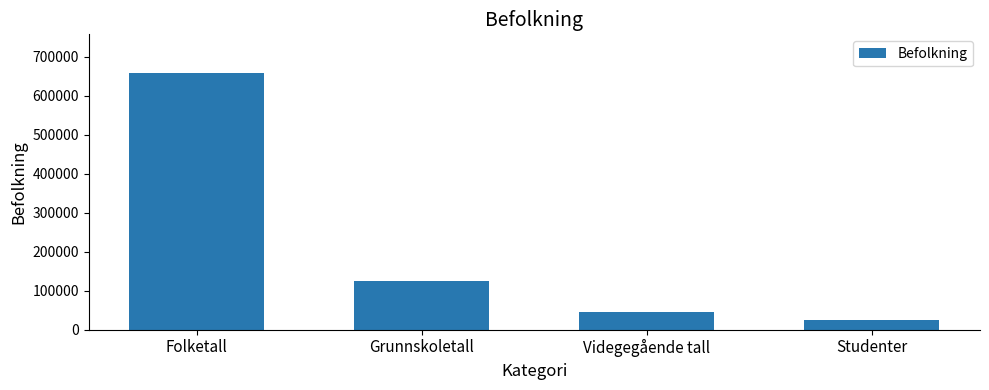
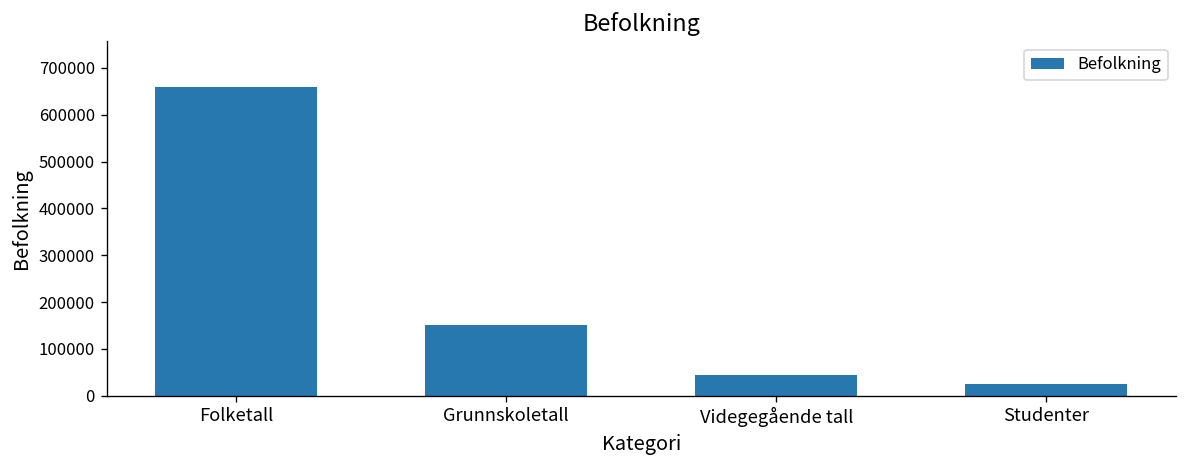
  {
    "Folketall": 660000,
-   "Grunnskoletall": 120000,
+   "Grunnskoletall": 150000,
    "Videgegående tall": 40000,
    "Studenter": 30000
  }
